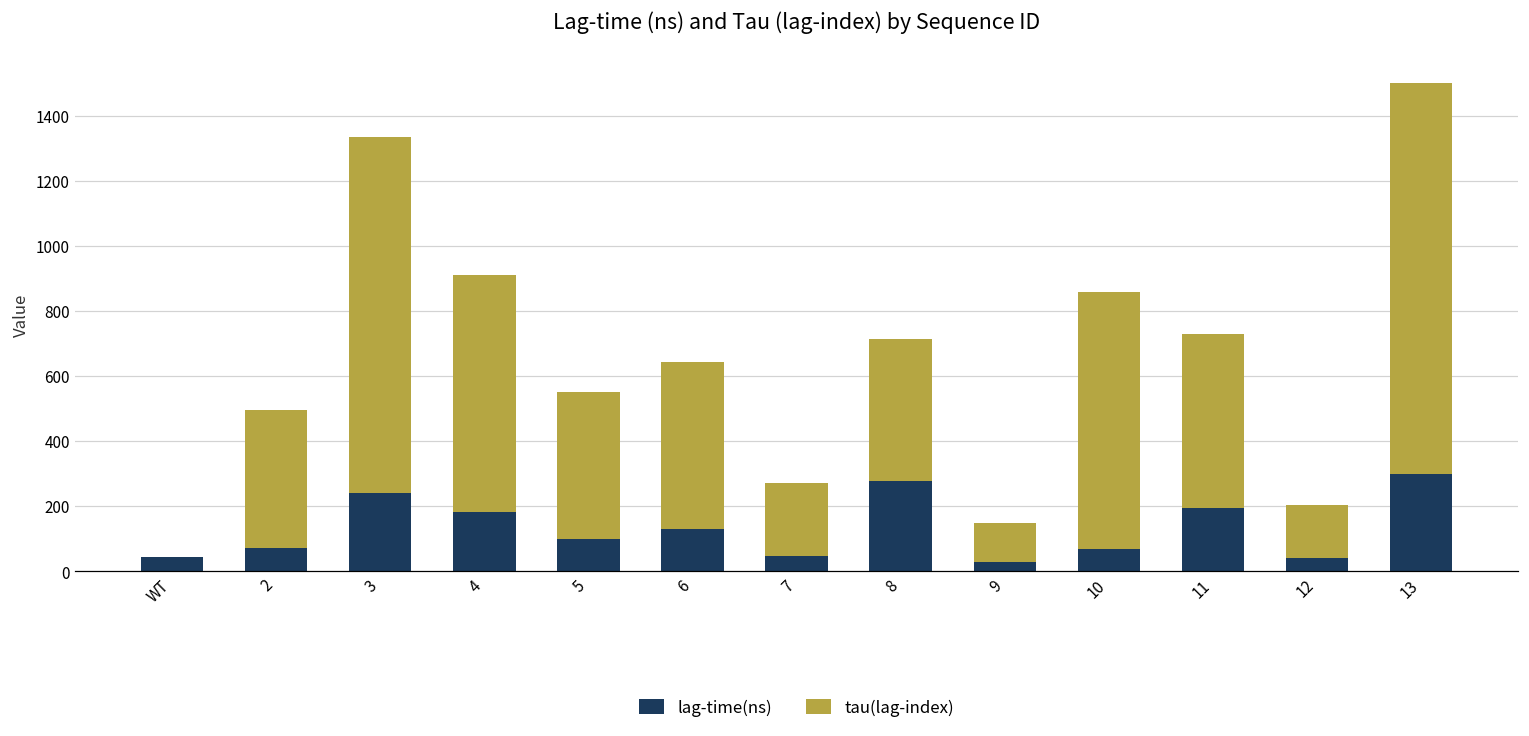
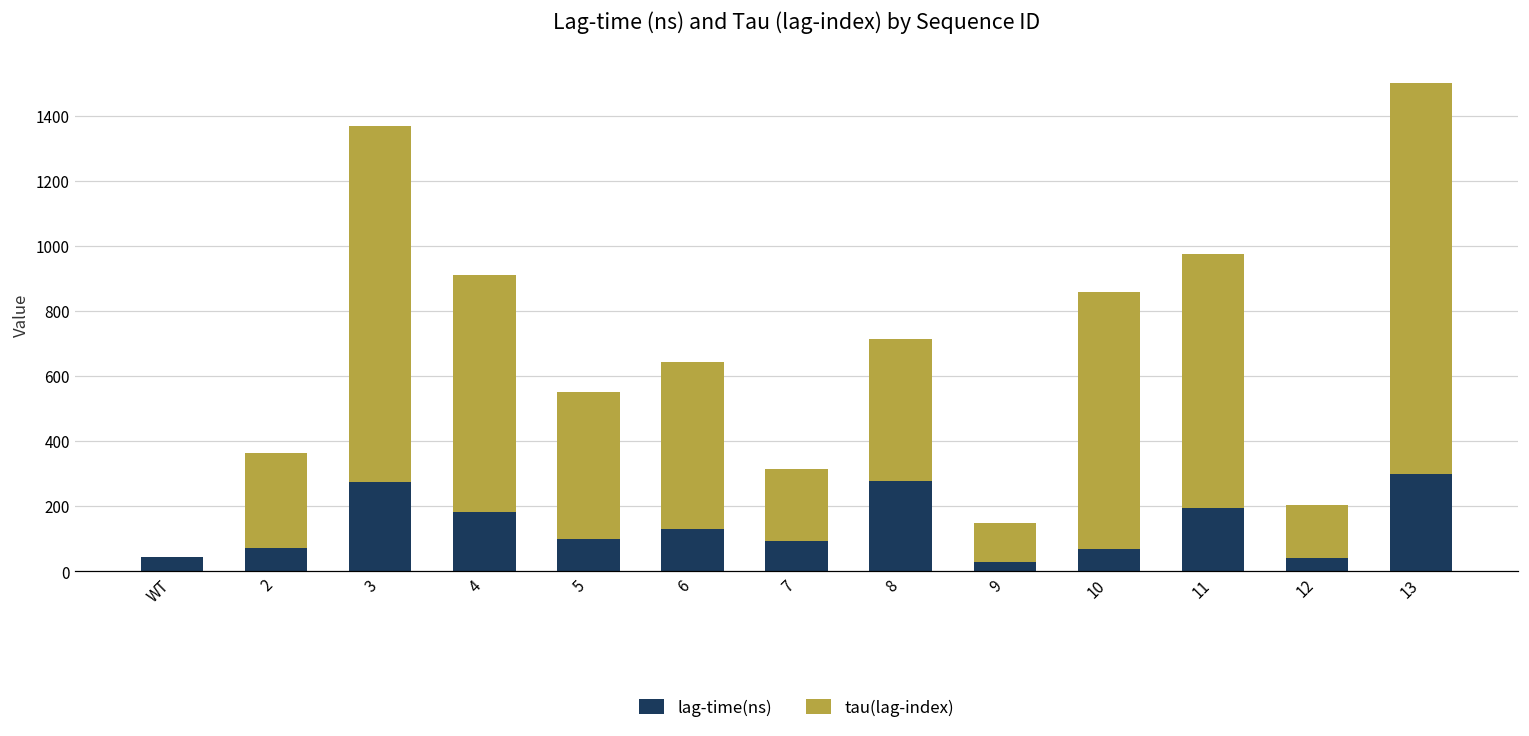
  {
    "lag-time(ns)": {
      "WT": 40,
      "2": 70,
-     "3": 240,
+     "3": 270,
      "4": 180,
      "5": 100,
      "6": 130,
-     "7": 50,
+     "7": 90,
      "8": 280,
      "9": 30,
      "10": 70,
      "11": 200,
      "12": 40,
      "13": 300
    },
    "tau(lag-index)": {
      "WT": 0,
-     "2": 420,
+     "2": 290,
      "3": 1100,
      "4": 730,
      "5": 450,
      "6": 520,
      "7": 220,
      "8": 440,
      "9": 120,
      "10": 790,
-     "11": 540,
+     "11": 780,
      "12": 160,
      "13": 1200
    }
  }
